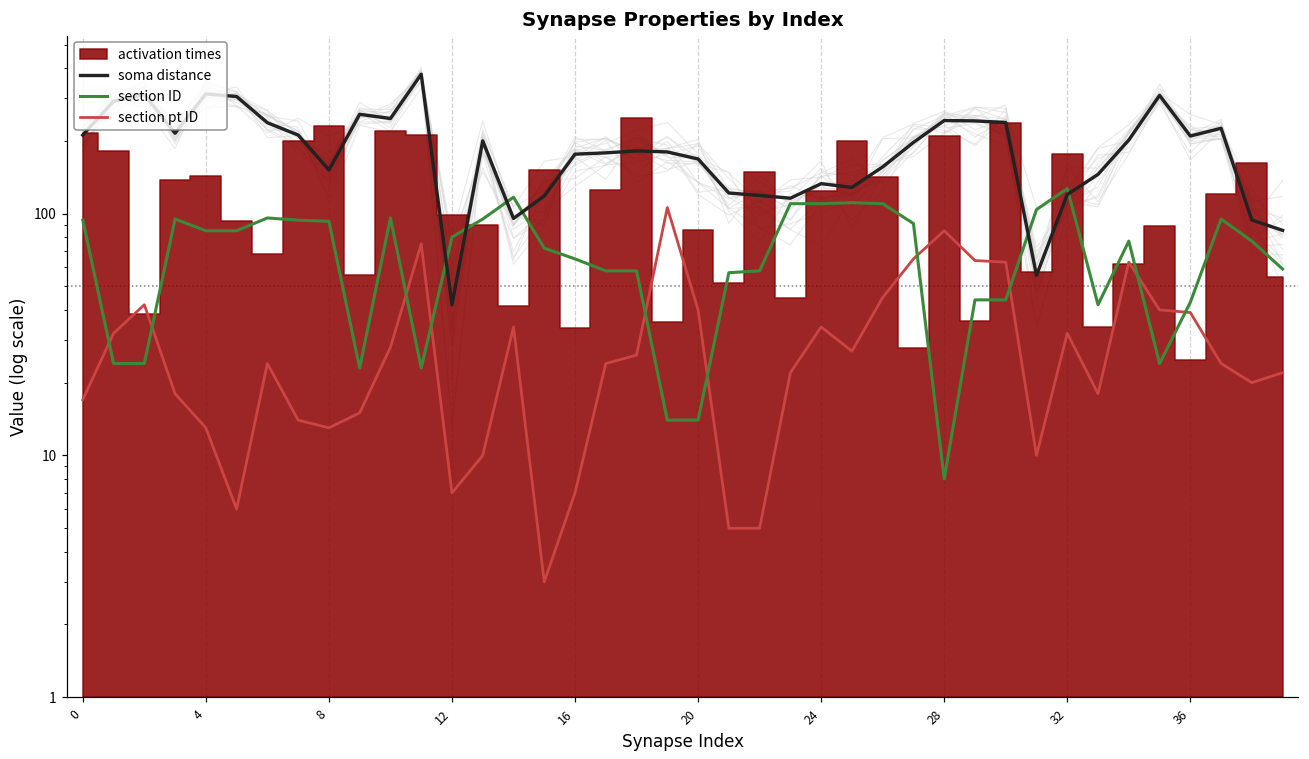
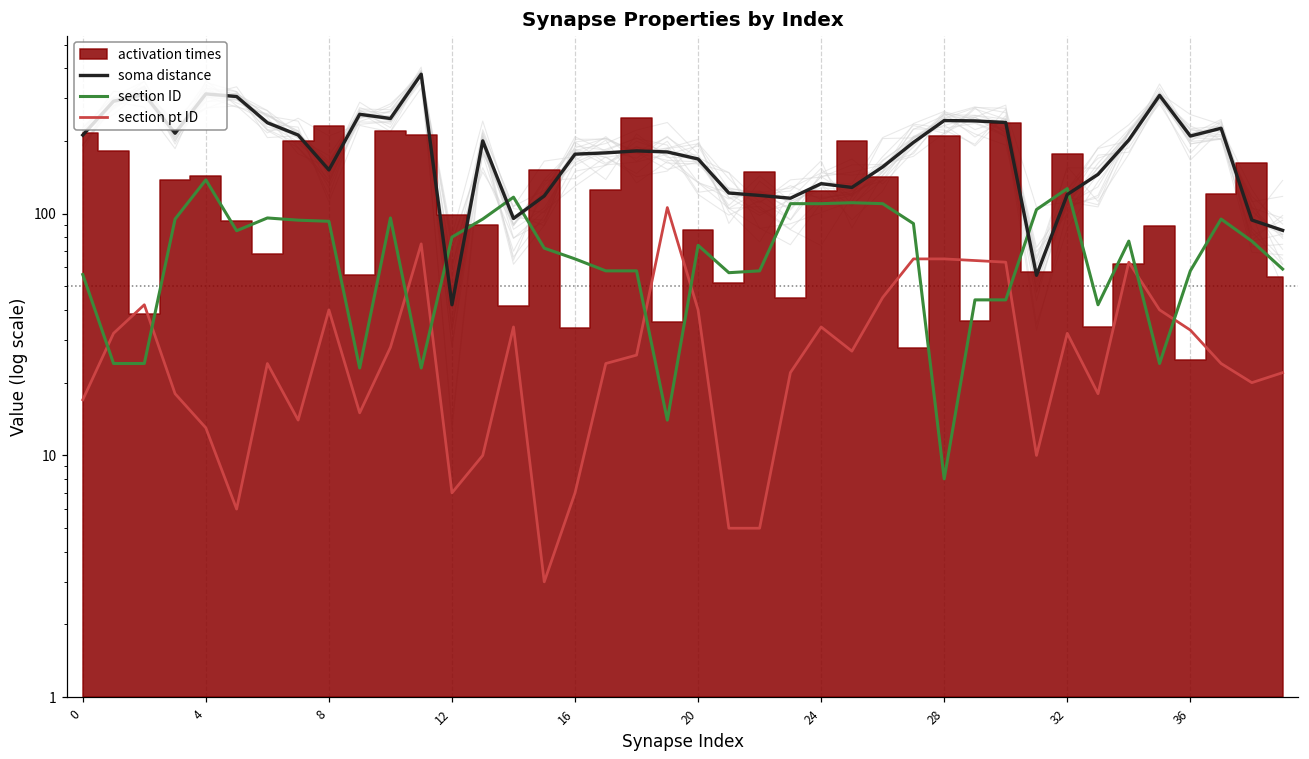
  {
    "section ID": {
-     "0": 94,
-     "4": 85,
+     "0": 56,
+     "4": 140,
      "8": 93,
      "16": 65,
-     "20": 14,
+     "20": 74,
      "28": 8,
-     "36": 43
+     "36": 58
    },
    "section pt ID": {
      "0": 17,
      "4": 13,
-     "8": 13,
+     "8": 40,
      "12": 7,
      "16": 7,
      "20": 40,
      "24": 34,
-     "28": 85,
+     "28": 65,
      "32": 32,
-     "36": 39
+     "36": 33
    }
  }
